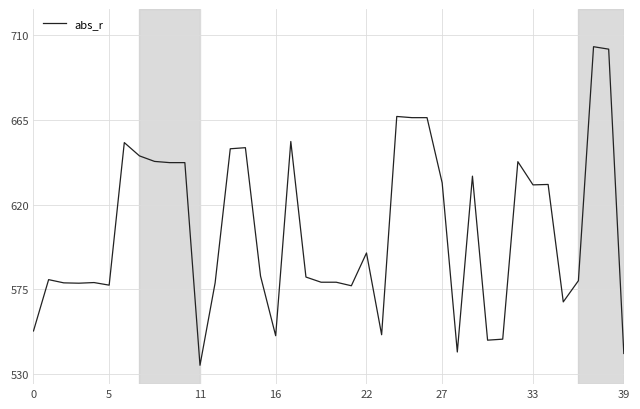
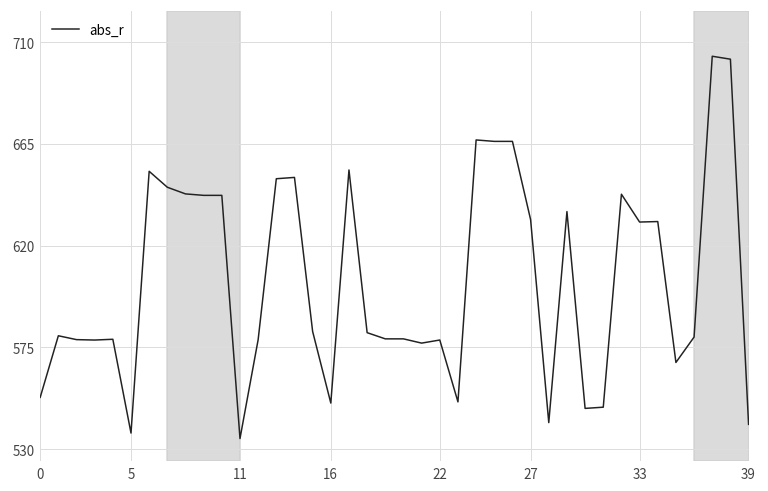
  {
    "0": 553,
-   "5": 577,
+   "5": 537,
    "11": 535,
    "16": 550,
-   "22": 594,
+   "22": 578,
    "27": 632,
    "33": 630,
    "39": 541
  }
